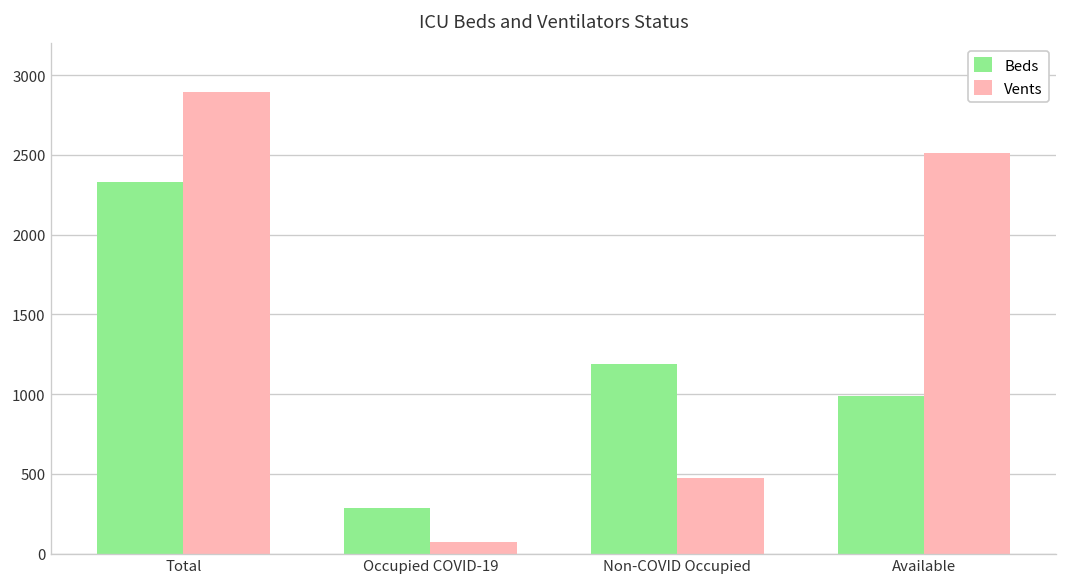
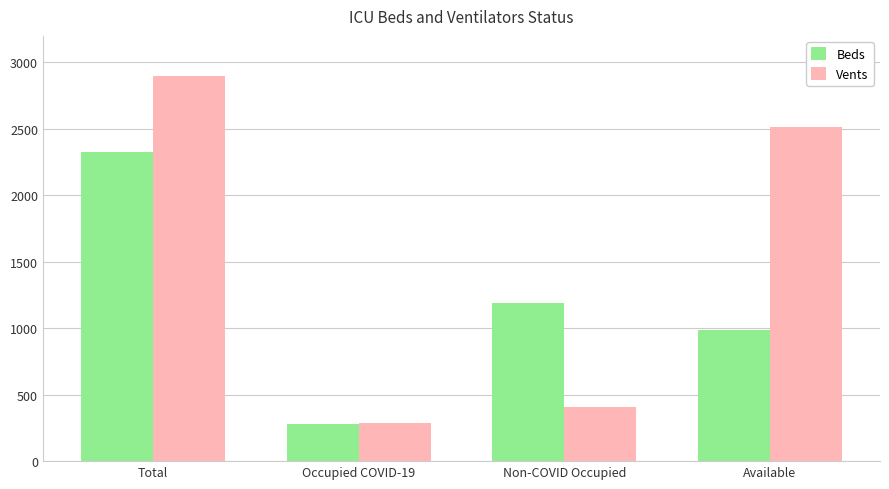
  {
    "Beds": {
      "Total": 2330,
      "Occupied COVID-19": 280,
      "Non-COVID Occupied": 1190,
      "Available": 990
    },
    "Vents": {
      "Total": 2900,
-     "Occupied COVID-19": 80,
-     "Non-COVID Occupied": 480,
+     "Occupied COVID-19": 290,
+     "Non-COVID Occupied": 410,
      "Available": 2510
    }
  }
